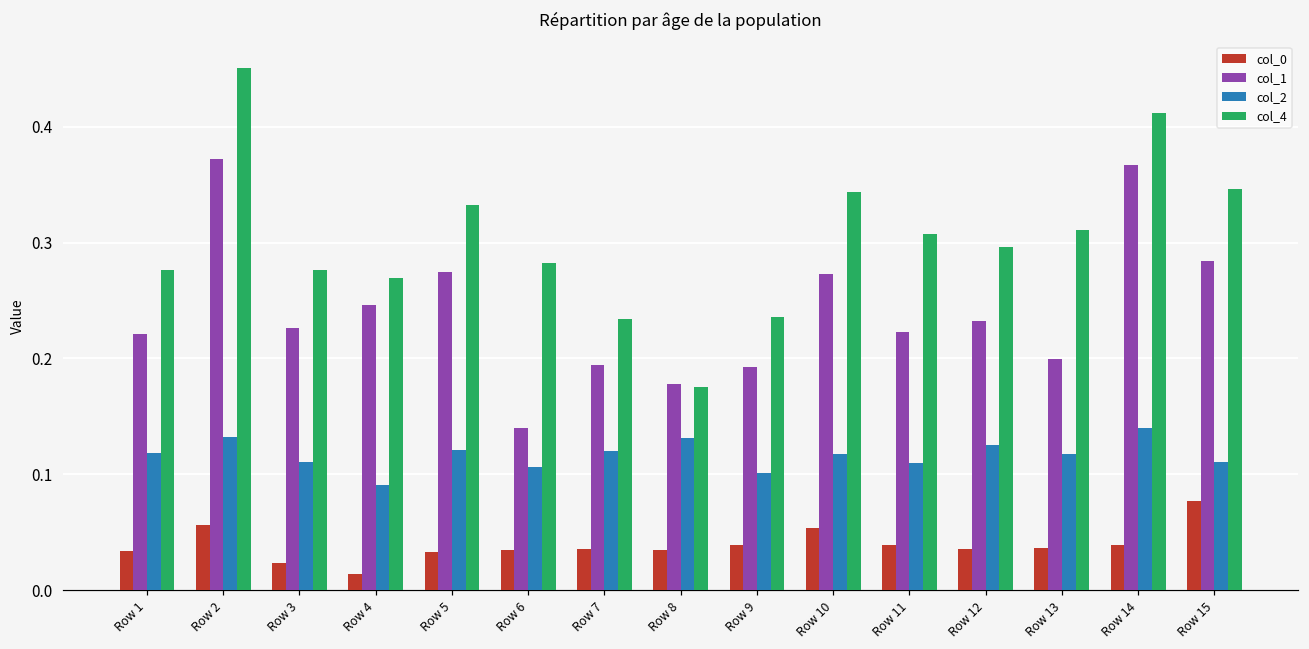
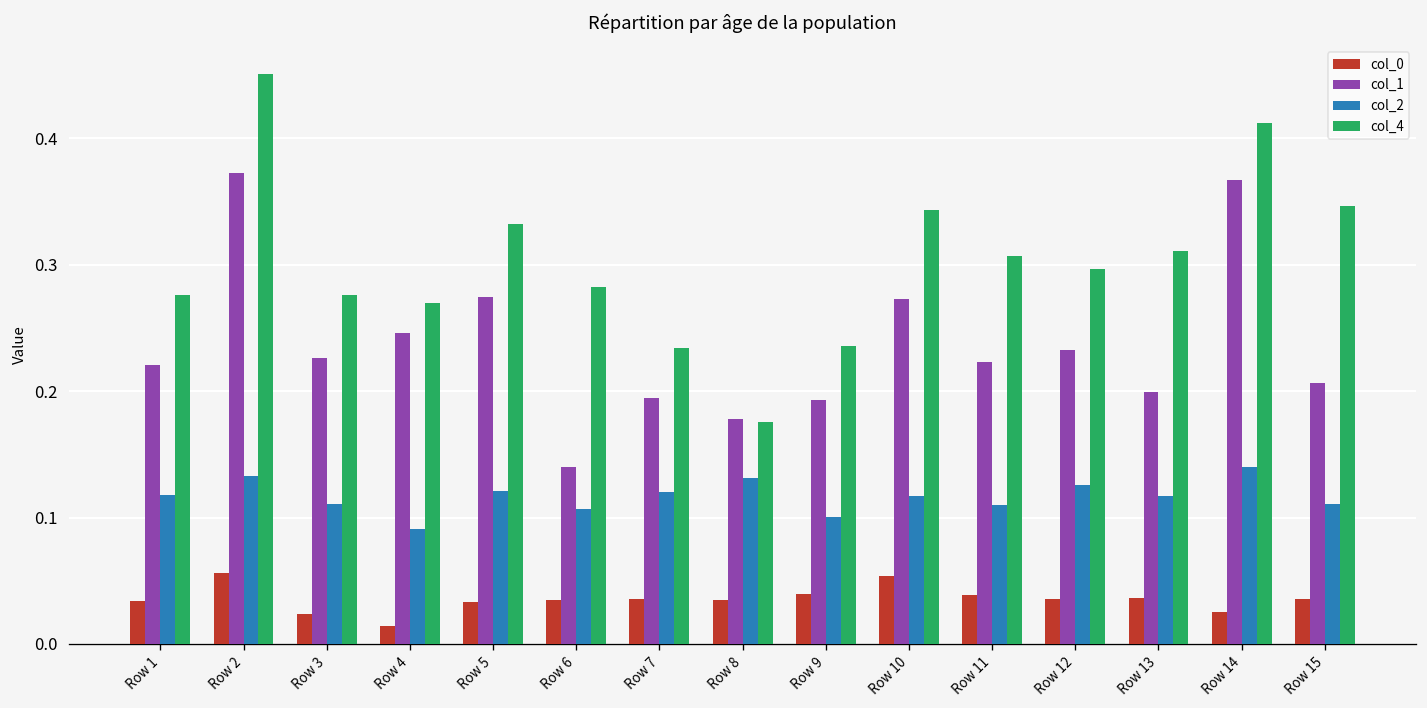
  {
    "col_0": {
      "Row 1": 0.034,
      "Row 2": 0.056,
      "Row 3": 0.024,
      "Row 4": 0.014,
      "Row 5": 0.033,
      "Row 6": 0.035,
      "Row 7": 0.036,
      "Row 8": 0.035,
      "Row 9": 0.039,
      "Row 10": 0.054,
      "Row 11": 0.039,
      "Row 12": 0.036,
      "Row 13": 0.036,
-     "Row 14": 0.039,
-     "Row 15": 0.077
+     "Row 14": 0.025,
+     "Row 15": 0.035
    },
    "col_1": {
      "Row 1": 0.221,
      "Row 2": 0.372,
      "Row 3": 0.226,
      "Row 4": 0.246,
      "Row 5": 0.274,
      "Row 6": 0.140,
      "Row 7": 0.195,
      "Row 8": 0.178,
      "Row 9": 0.193,
      "Row 10": 0.273,
      "Row 11": 0.223,
      "Row 12": 0.232,
      "Row 13": 0.199,
      "Row 14": 0.367,
-     "Row 15": 0.285
+     "Row 15": 0.207
    },
    "col_2": {
      "Row 1": 0.118,
      "Row 2": 0.132,
      "Row 3": 0.110,
      "Row 4": 0.091,
      "Row 5": 0.121,
      "Row 6": 0.107,
      "Row 7": 0.120,
      "Row 8": 0.131,
      "Row 9": 0.101,
      "Row 10": 0.117,
      "Row 11": 0.110,
      "Row 12": 0.126,
      "Row 13": 0.117,
      "Row 14": 0.140,
      "Row 15": 0.111
    },
    "col_4": {
      "Row 1": 0.276,
      "Row 2": 0.451,
      "Row 3": 0.276,
      "Row 4": 0.269,
      "Row 5": 0.332,
      "Row 6": 0.282,
      "Row 7": 0.234,
      "Row 8": 0.175,
      "Row 9": 0.236,
      "Row 10": 0.343,
      "Row 11": 0.307,
      "Row 12": 0.296,
      "Row 13": 0.311,
      "Row 14": 0.412,
      "Row 15": 0.347
    }
  }
